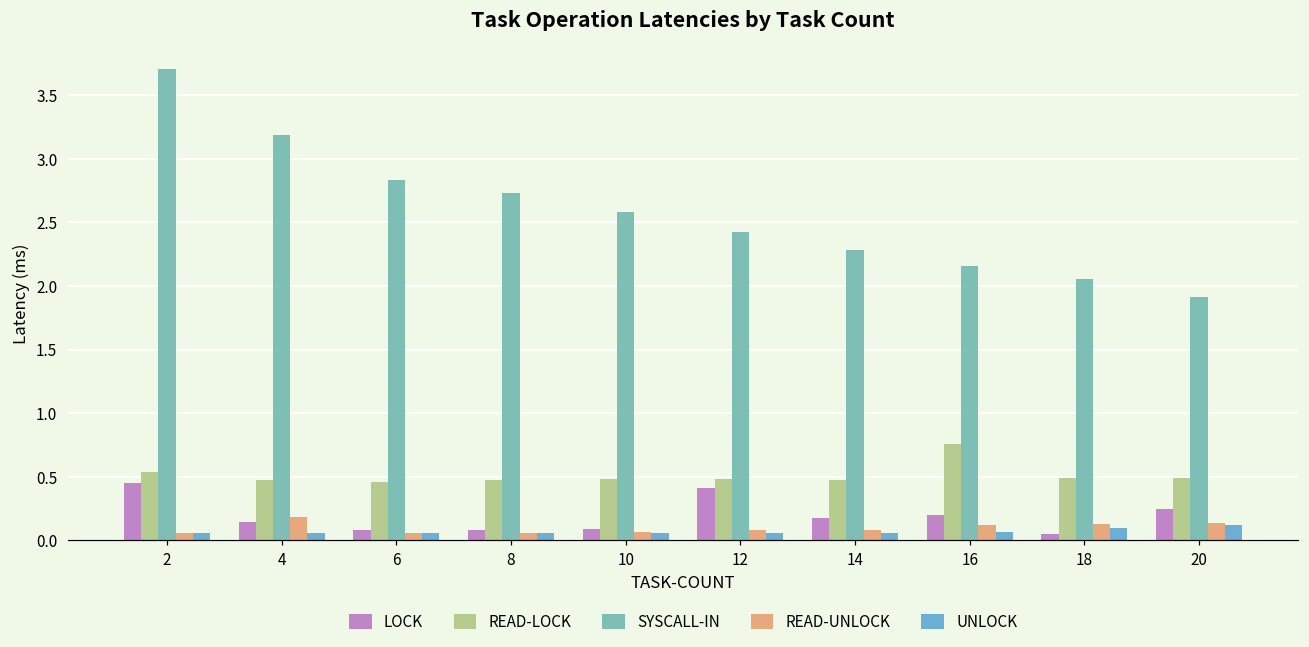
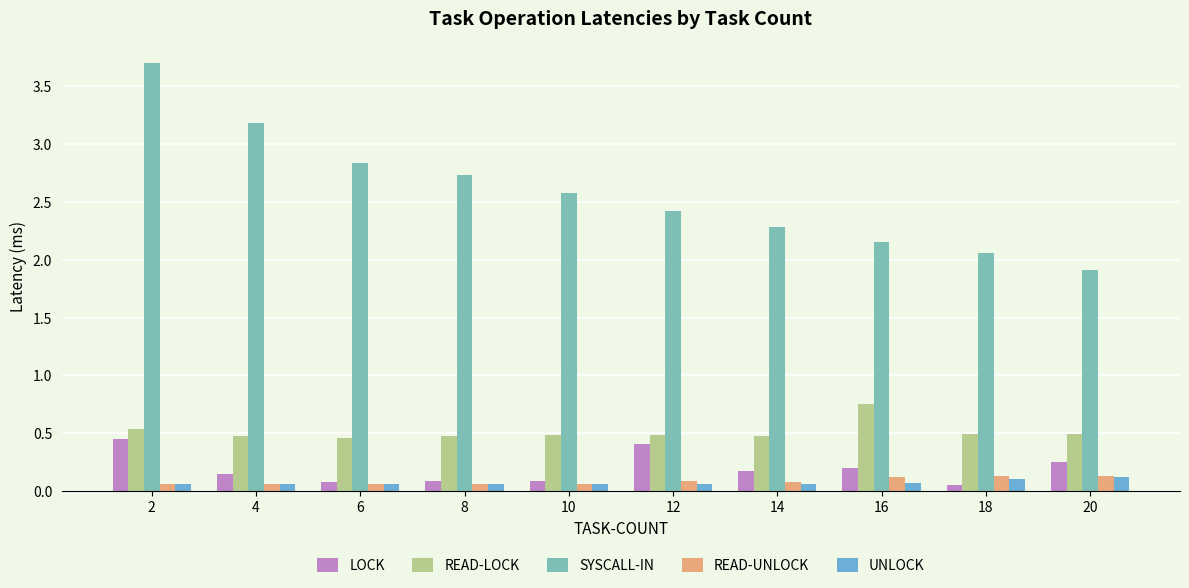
  {
    "LOCK": {
      "2": 0.45,
      "4": 0.15,
      "6": 0.08,
      "8": 0.08,
      "10": 0.09,
      "12": 0.41,
      "14": 0.18,
      "16": 0.20,
      "18": 0.05,
      "20": 0.25
    },
    "READ-LOCK": {
      "2": 0.54,
      "4": 0.47,
      "6": 0.46,
      "8": 0.48,
      "10": 0.48,
      "12": 0.48,
      "14": 0.48,
      "16": 0.75,
      "18": 0.49,
      "20": 0.49
    },
    "READ-UNLOCK": {
      "2": 0.06,
-     "4": 0.18,
+     "4": 0.06,
      "6": 0.06,
      "8": 0.06,
      "10": 0.06,
      "12": 0.09,
      "14": 0.08,
      "16": 0.12,
      "18": 0.13,
      "20": 0.13
    }
  }
